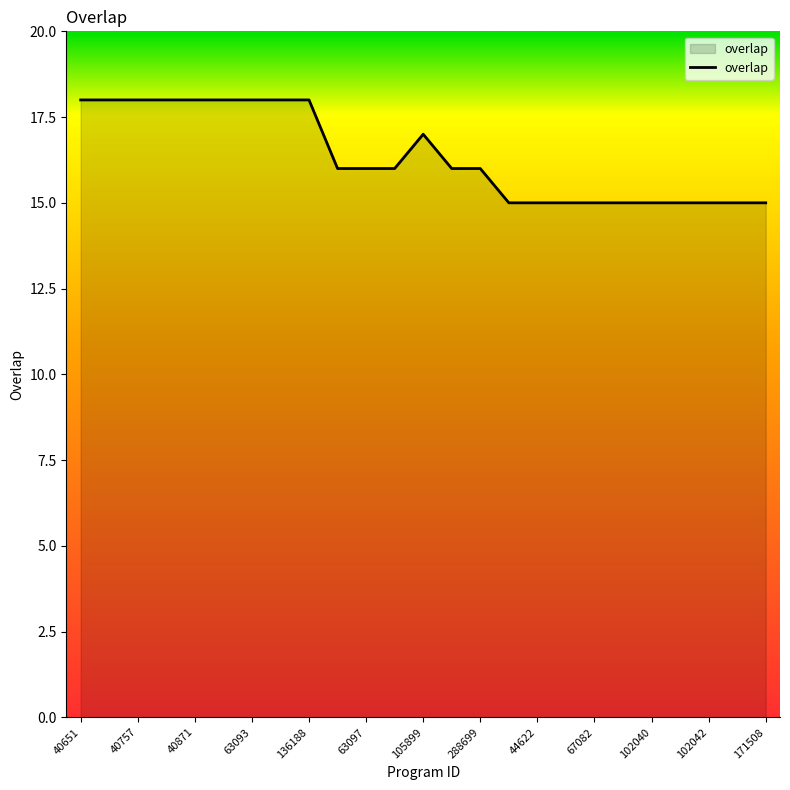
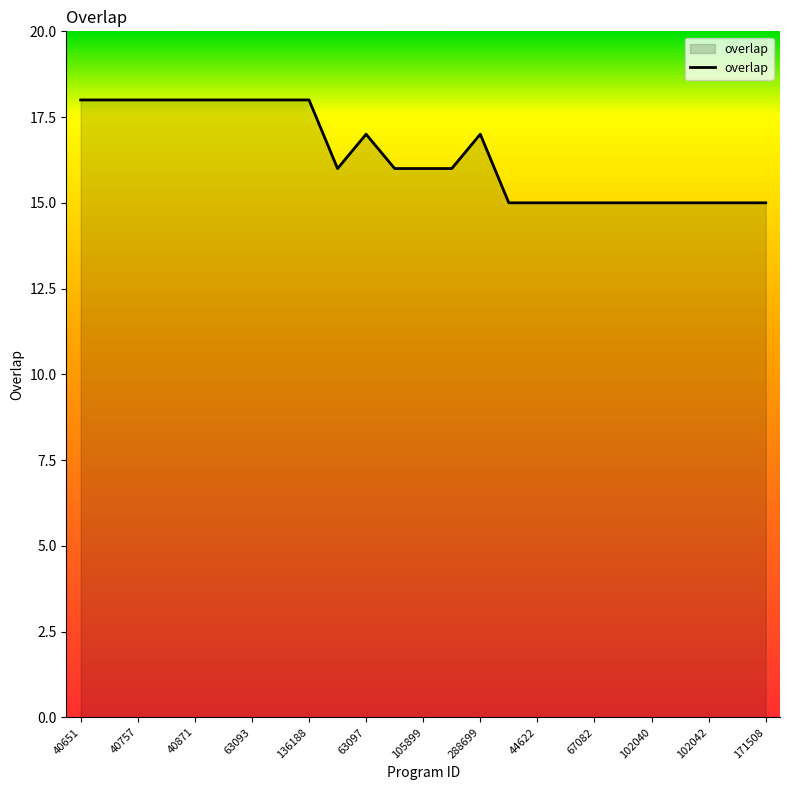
  {
    "40651": 18,
    "40757": 18,
    "40871": 18,
    "63093": 18,
    "136188": 18,
-   "63097": 16,
-   "105899": 17,
-   "288699": 16,
+   "63097": 17,
+   "105899": 16,
+   "288699": 17,
    "44622": 15,
    "67082": 15,
    "102040": 15,
    "102042": 15,
    "171508": 15
  }
